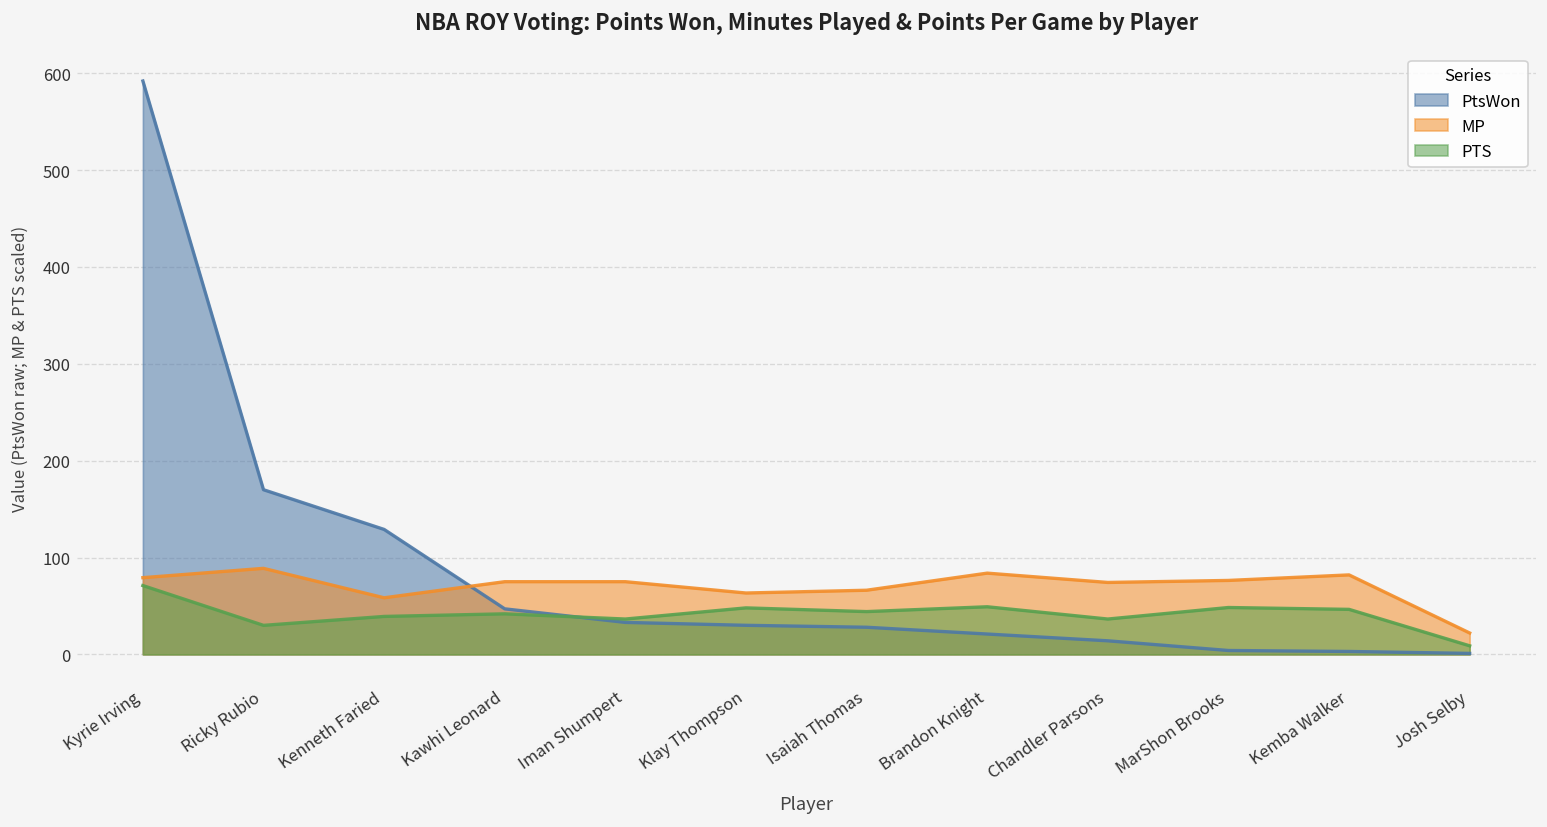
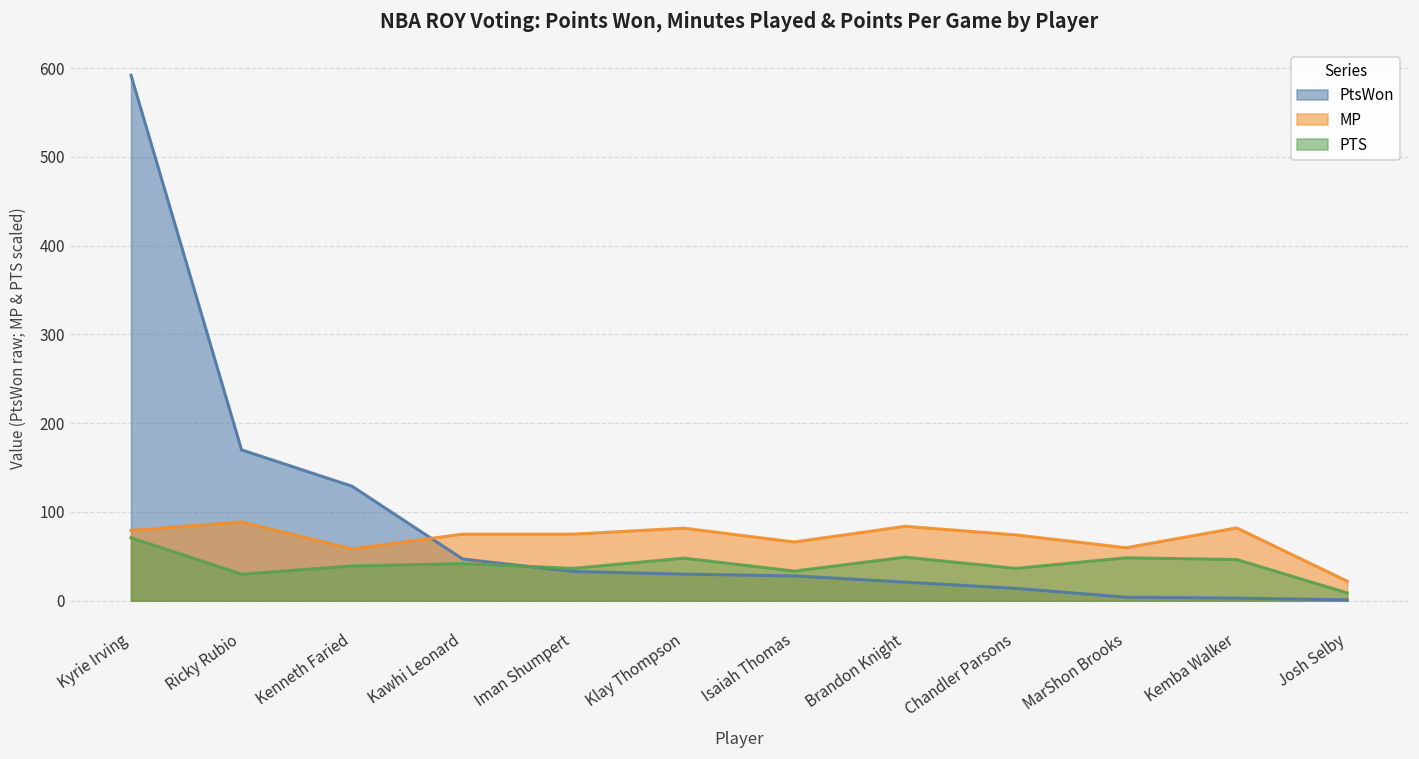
  {
    "PtsWon": {
      "Kyrie Irving": 590,
      "Ricky Rubio": 170,
      "Kenneth Faried": 130,
      "Kawhi Leonard": 50,
      "Iman Shumpert": 30,
      "Klay Thompson": 30,
      "Isaiah Thomas": 30,
      "Brandon Knight": 20,
      "Chandler Parsons": 10,
      "MarShon Brooks": 0,
      "Kemba Walker": 0,
      "Josh Selby": 0
    },
    "MP": {
      "Kyrie Irving": 80,
      "Ricky Rubio": 90,
      "Kenneth Faried": 60,
      "Kawhi Leonard": 80,
      "Iman Shumpert": 80,
-     "Klay Thompson": 60,
+     "Klay Thompson": 80,
      "Isaiah Thomas": 70,
      "Brandon Knight": 80,
      "Chandler Parsons": 70,
-     "MarShon Brooks": 80,
+     "MarShon Brooks": 60,
      "Kemba Walker": 80,
      "Josh Selby": 20
    },
    "PTS": {
      "Kyrie Irving": 70,
      "Ricky Rubio": 30,
      "Kenneth Faried": 40,
      "Kawhi Leonard": 40,
      "Iman Shumpert": 40,
      "Klay Thompson": 50,
-     "Isaiah Thomas": 40,
+     "Isaiah Thomas": 30,
      "Brandon Knight": 50,
      "Chandler Parsons": 40,
      "MarShon Brooks": 50,
      "Kemba Walker": 50,
      "Josh Selby": 10
    }
  }
